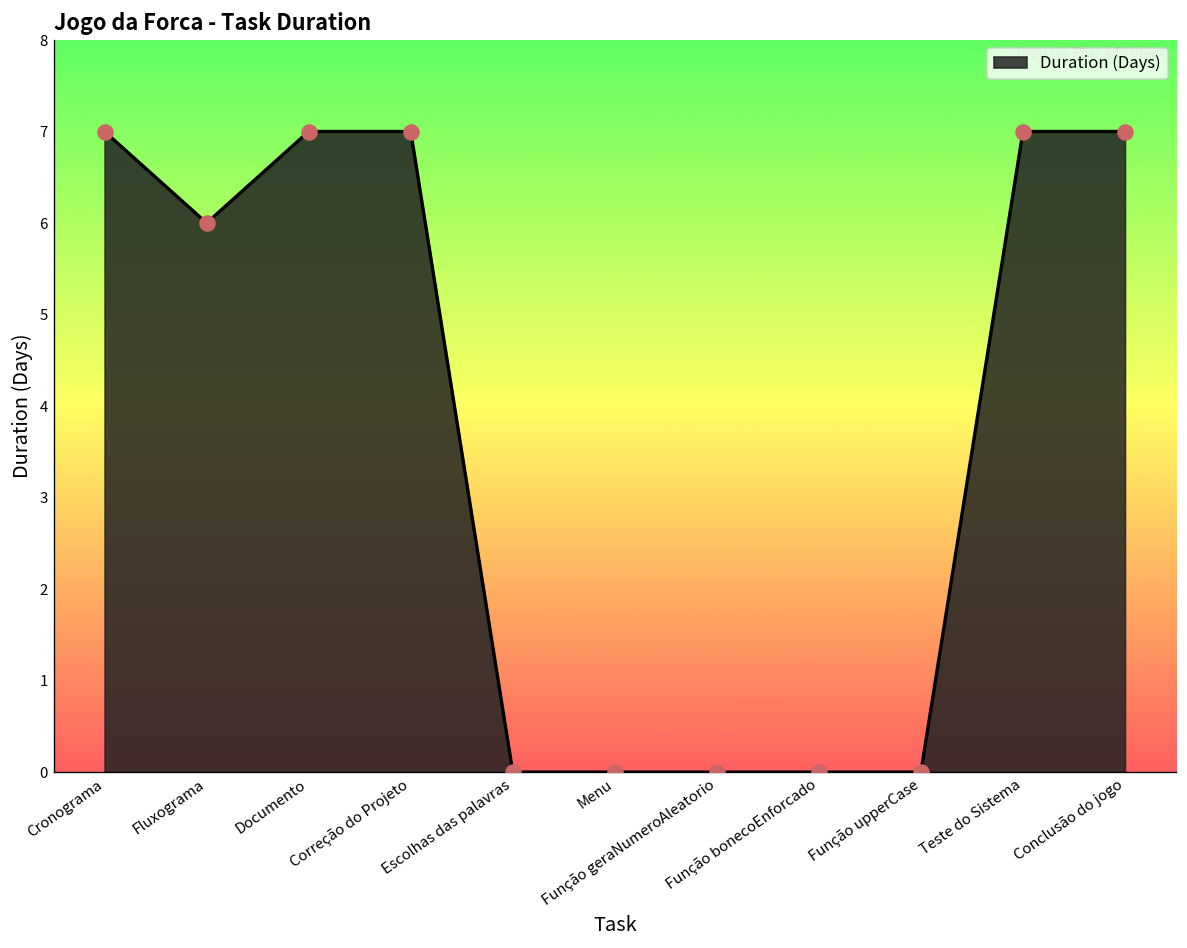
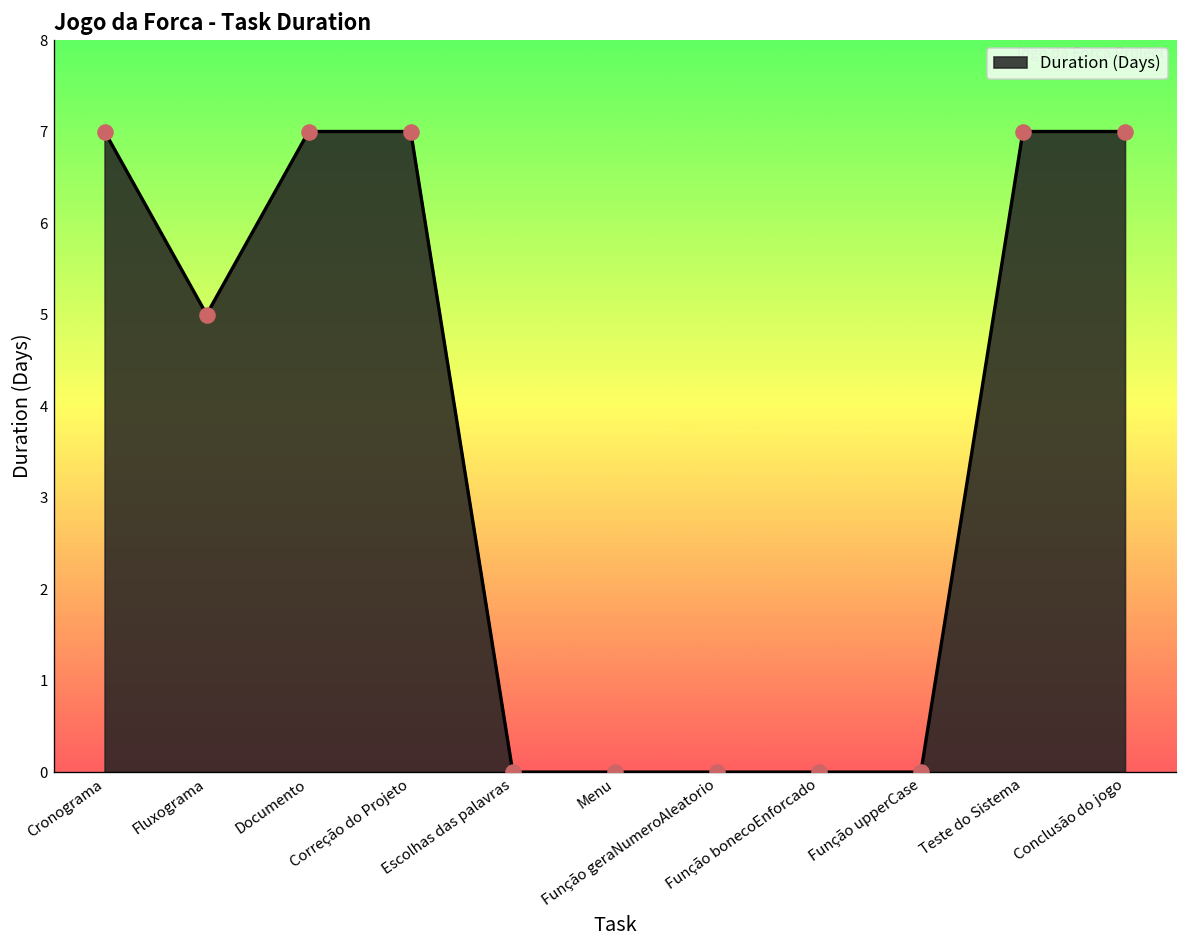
  {
    "Cronograma": 7,
-   "Fluxograma": 6,
+   "Fluxograma": 5,
    "Documento": 7,
    "Correção do Projeto": 7,
    "Escolhas das palavras": 0,
    "Menu": 0,
    "Função geraNumeroAleatorio": 0,
    "Função bonecoEnforcado": 0,
    "Função upperCase": 0,
    "Teste do Sistema": 7,
    "Conclusão do jogo": 7
  }
